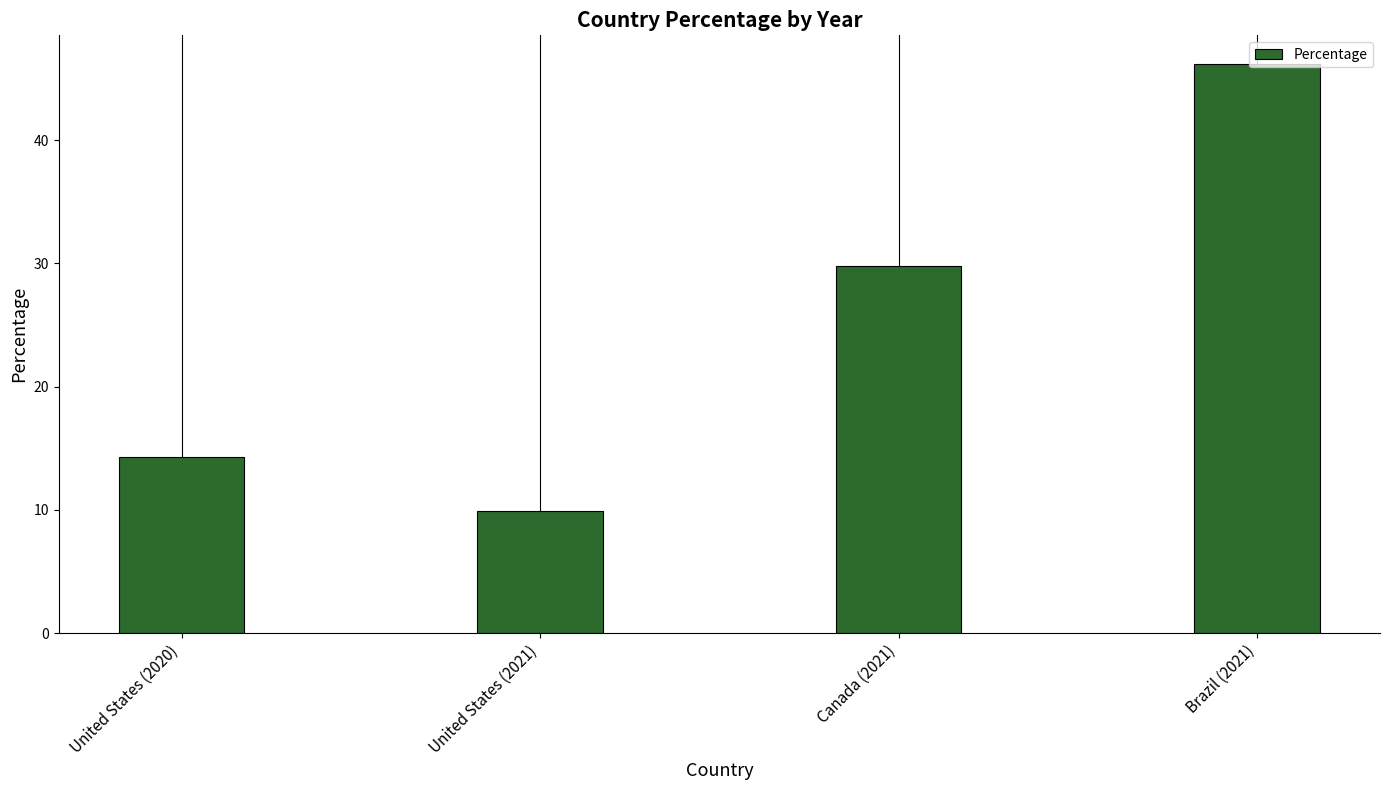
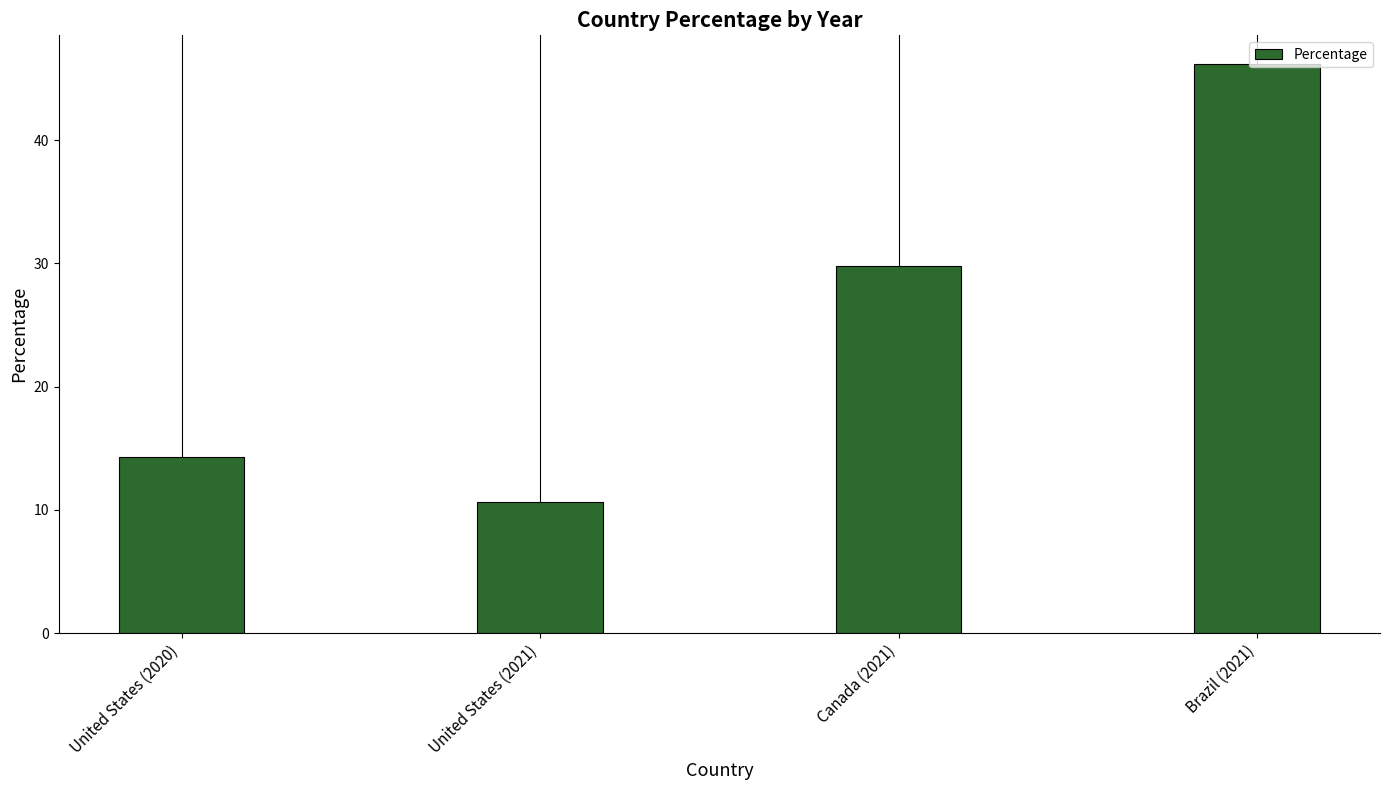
  {
    "United States (2020)": 14.3,
-   "United States (2021)": 9.9,
+   "United States (2021)": 10.6,
    "Canada (2021)": 29.8
  }
